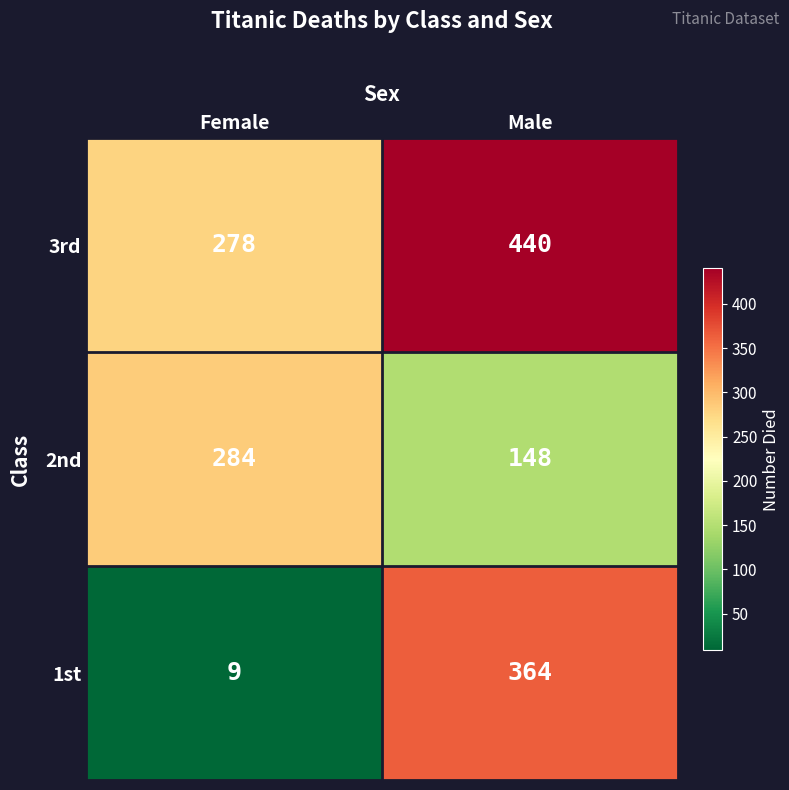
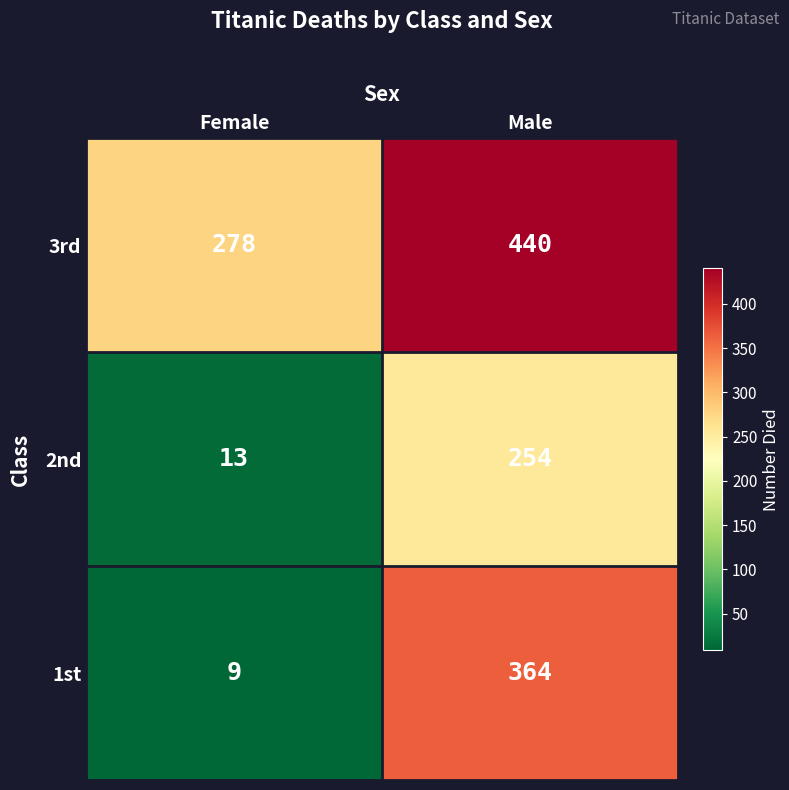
  {
    "3rd": {
      "Female": 278,
      "Male": 440
    },
    "2nd": {
-     "Female": 284,
-     "Male": 148
+     "Female": 13,
+     "Male": 254
    },
    "1st": {
      "Female": 9,
      "Male": 364
    }
  }
